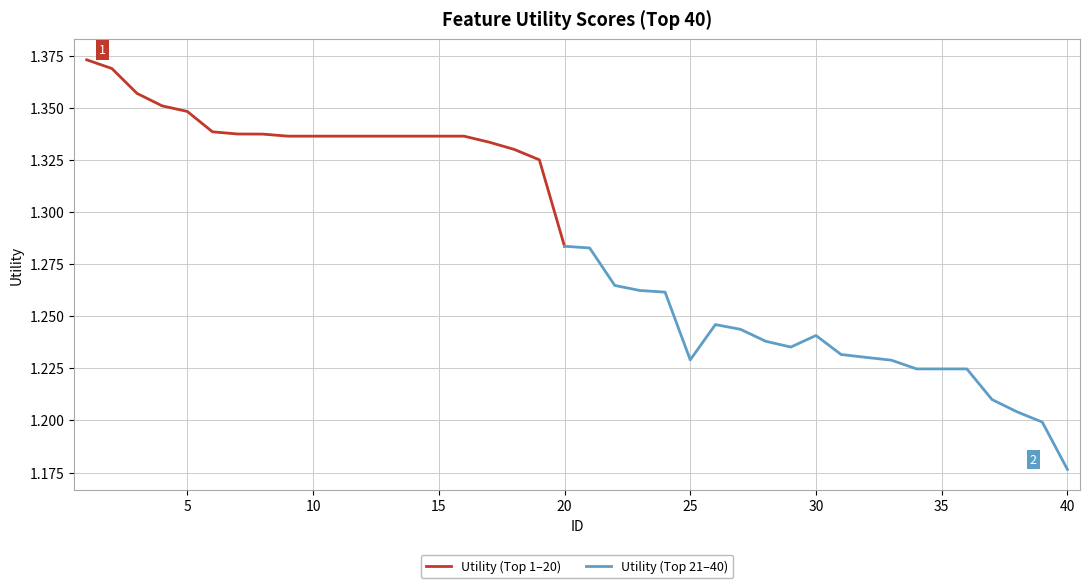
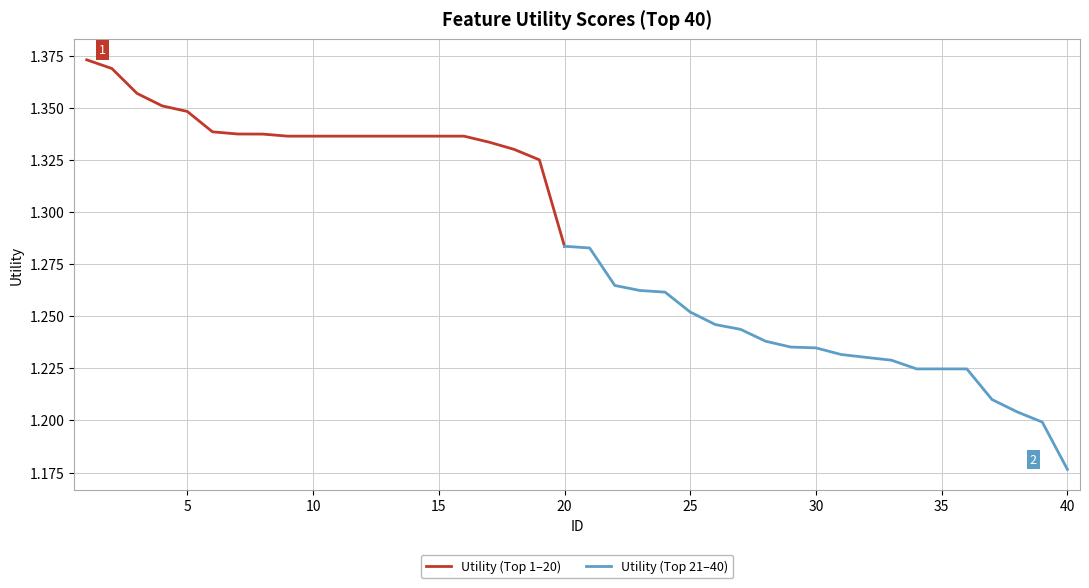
  {
    "Utility (Top 1–20)": {
      "5": 1.348,
      "10": 1.336,
      "15": 1.336
    },
    "Utility (Top 21–40)": {
-     "25": 1.229,
-     "30": 1.241,
+     "25": 1.252,
+     "30": 1.235,
      "35": 1.225,
      "40": 1.176
    }
  }
